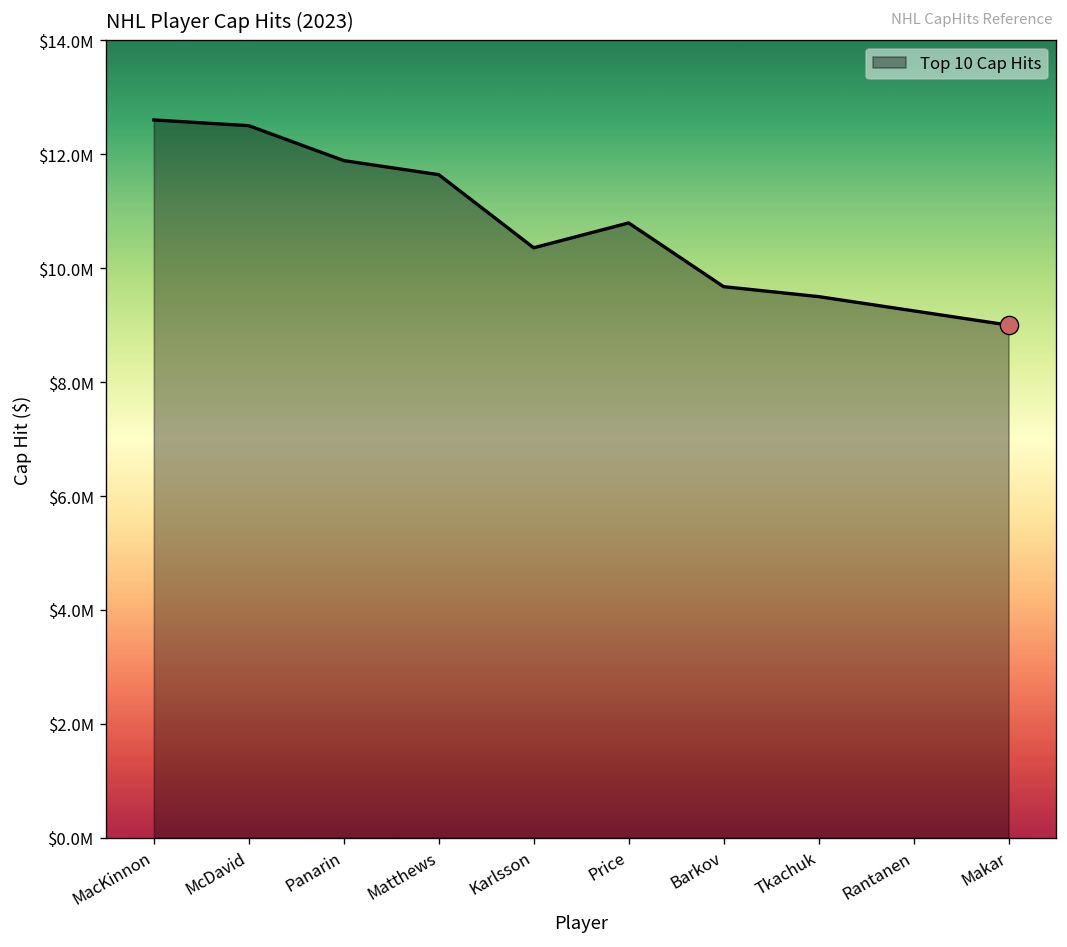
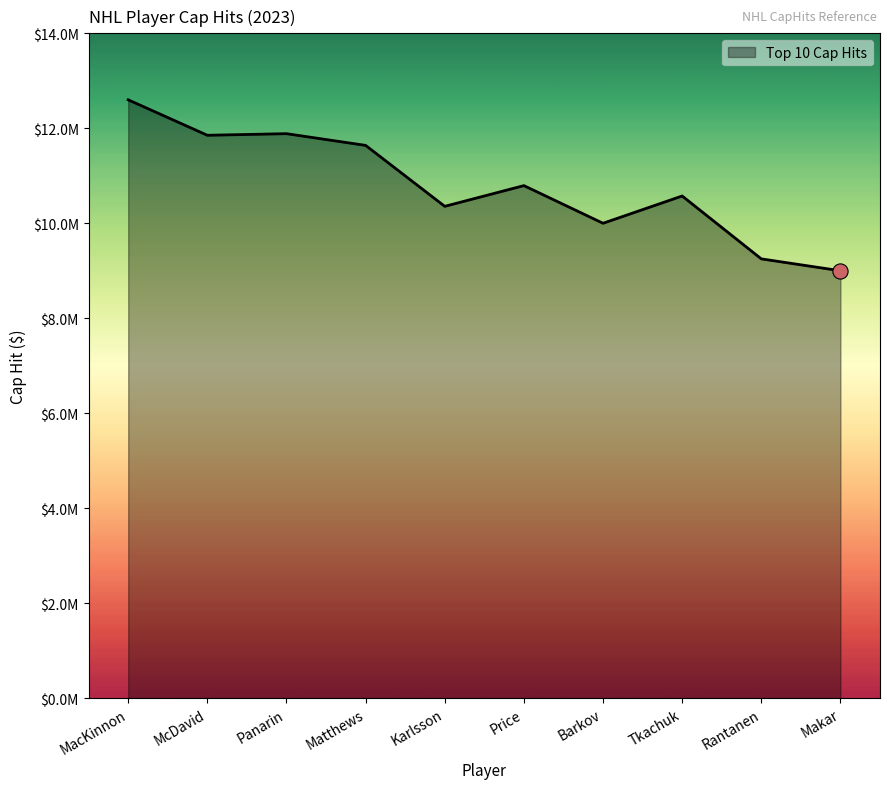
  {
    "Top 10 Cap Hits": {
      "MacKinnon": "$12600000",
-     "McDavid": "$12500000",
+     "McDavid": "$11900000",
      "Panarin": "$11900000",
      "Matthews": "$11600000",
      "Karlsson": "$10400000",
      "Price": "$10800000",
-     "Barkov": "$9700000",
-     "Tkachuk": "$9500000",
+     "Barkov": "$10000000",
+     "Tkachuk": "$10600000",
      "Rantanen": "$9300000"
    }
  }
